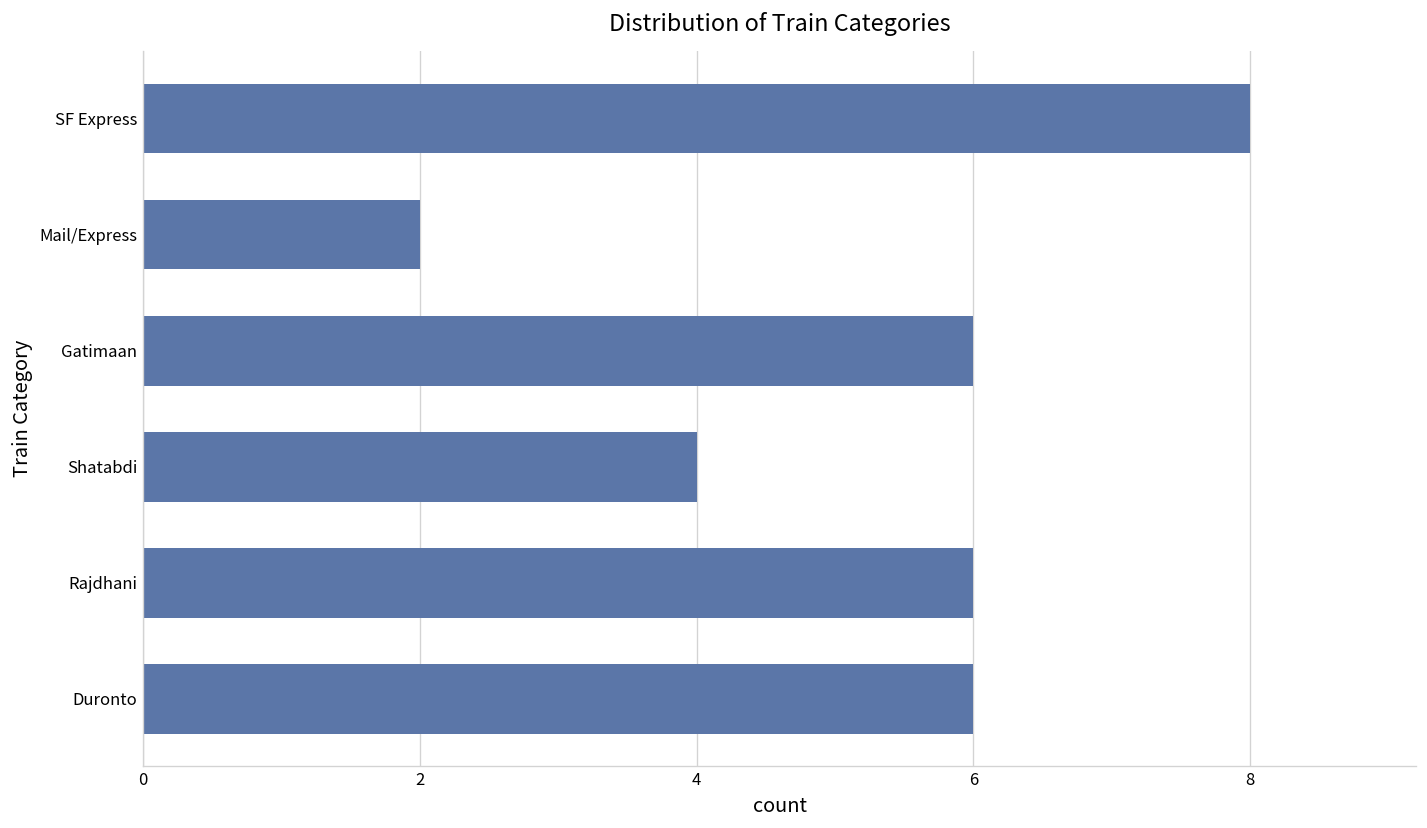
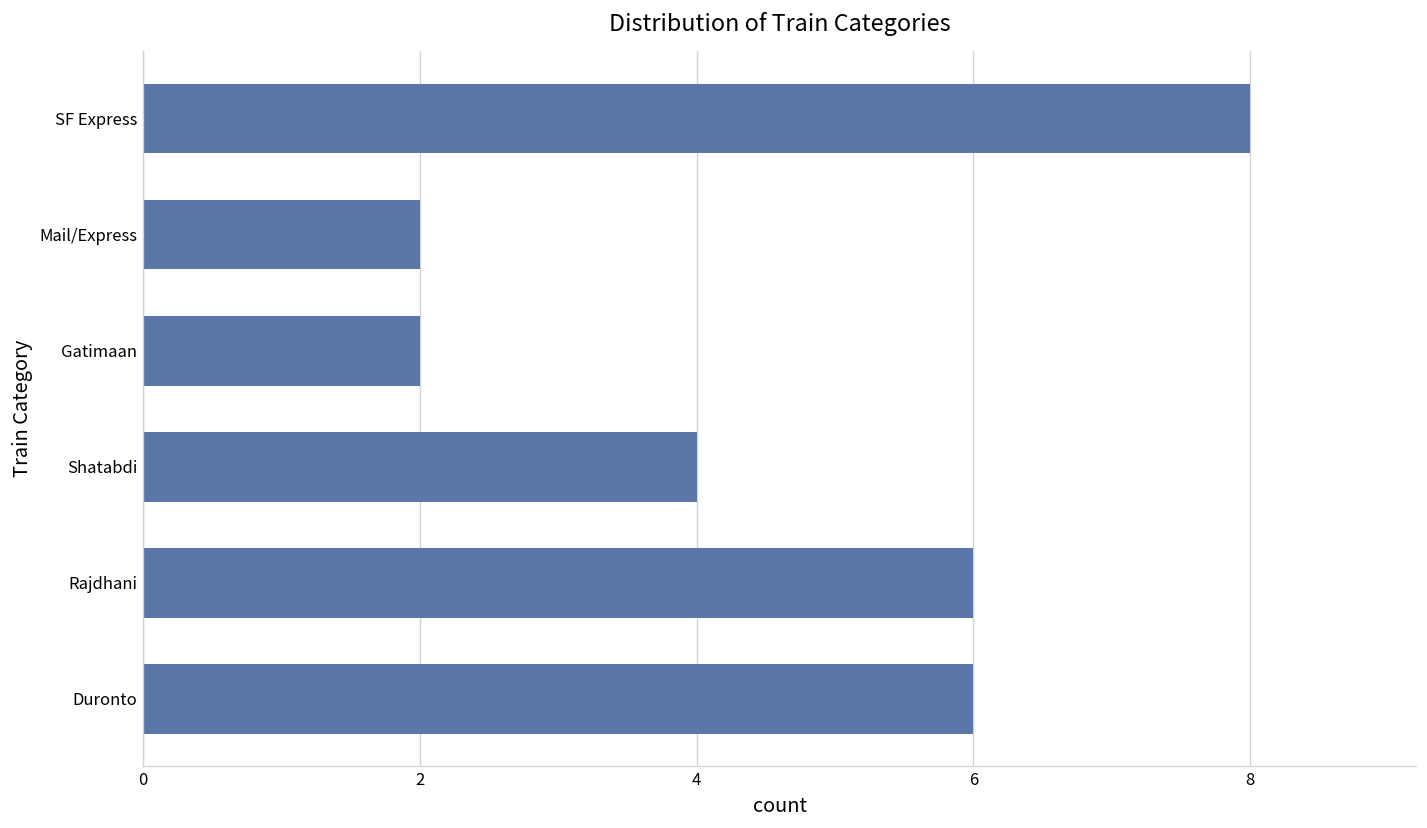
  {
    "SF Express": 8,
    "Mail/Express": 2,
-   "Gatimaan": 6,
+   "Gatimaan": 2,
    "Shatabdi": 4,
    "Rajdhani": 6,
    "Duronto": 6
  }
